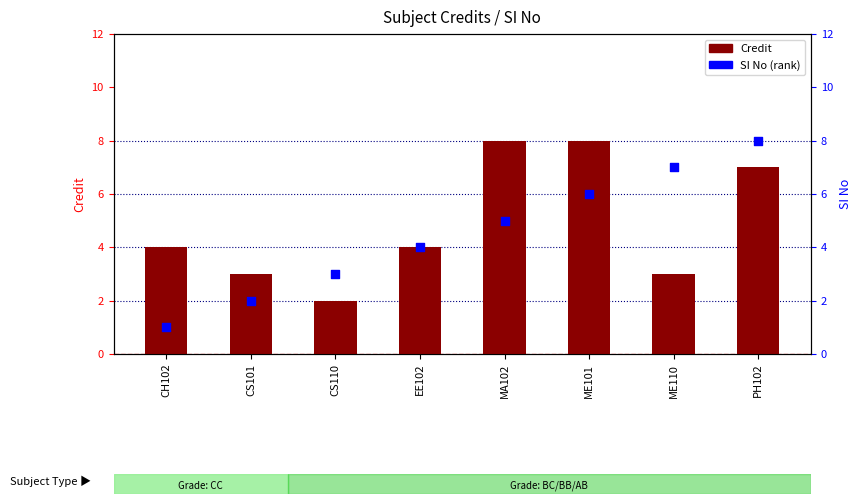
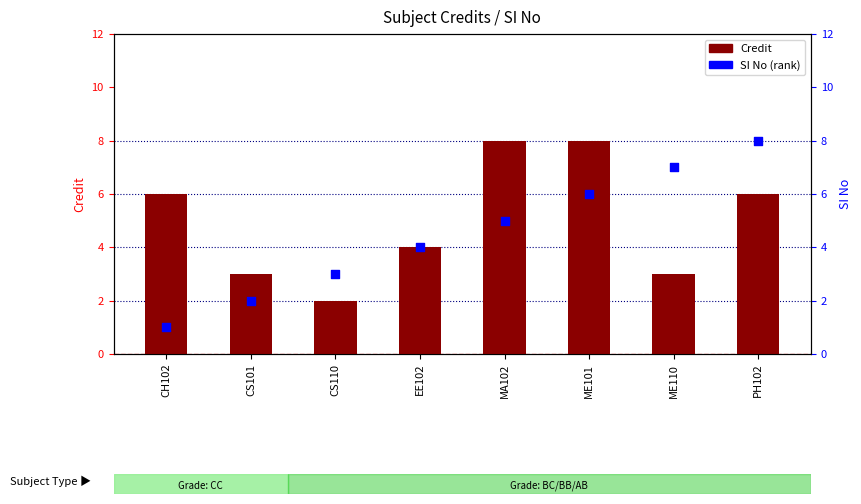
  {
    "Credit": {
-     "CH102": 4,
+     "CH102": 6,
      "CS101": 3,
      "CS110": 2,
      "EE102": 4,
      "MA102": 8,
      "ME101": 8,
      "ME110": 3,
-     "PH102": 7
+     "PH102": 6
    }
  }
